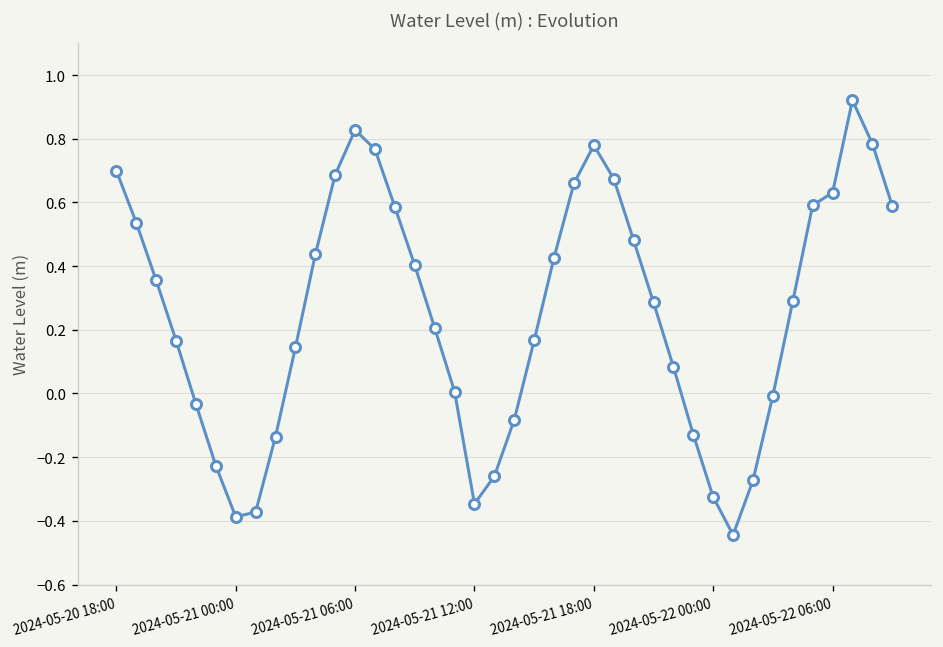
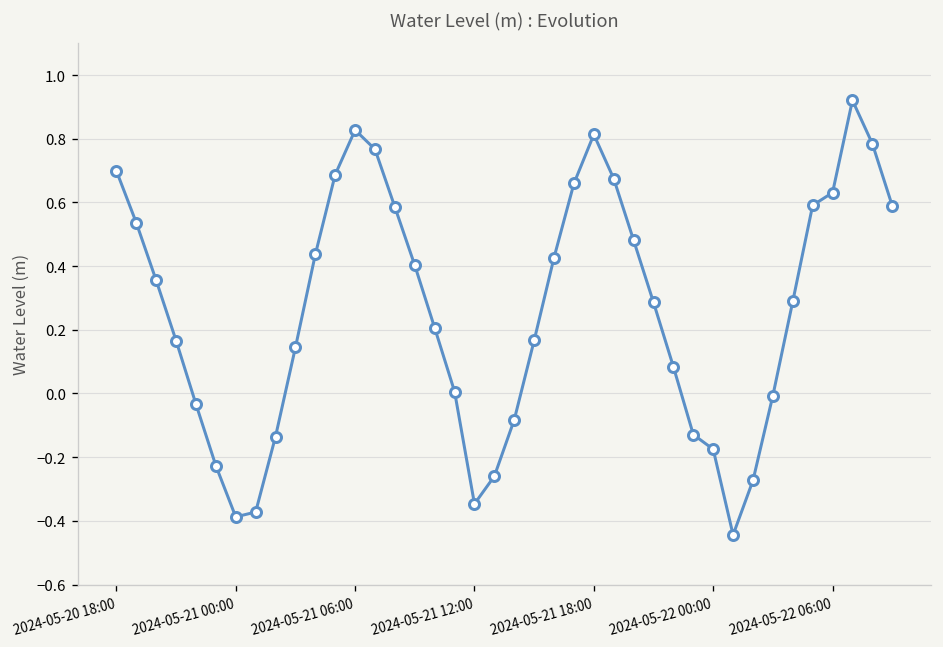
  {
    "2024-05-20 18:00": 0.70,
    "2024-05-21 00:00": -0.39,
    "2024-05-21 06:00": 0.83,
    "2024-05-21 12:00": -0.35,
-   "2024-05-21 18:00": 0.78,
-   "2024-05-22 00:00": -0.33,
+   "2024-05-21 18:00": 0.81,
+   "2024-05-22 00:00": -0.18,
    "2024-05-22 06:00": 0.63
  }
